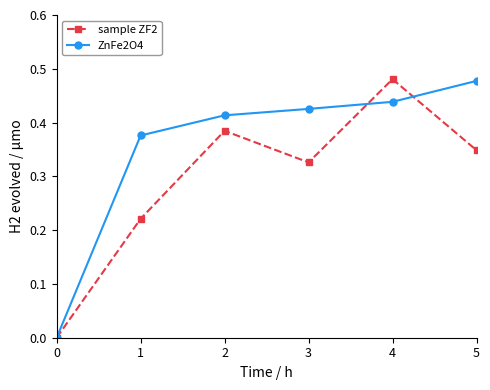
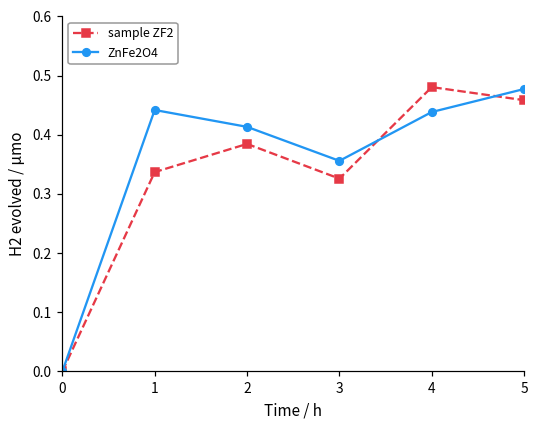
  {
    "sample ZF2": {
-     "1": 0.22,
+     "1": 0.34,
      "2": 0.38,
      "3": 0.33,
      "4": 0.48,
-     "5": 0.35
+     "5": 0.46
    },
    "ZnFe2O4": {
-     "1": 0.38,
+     "1": 0.44,
      "2": 0.41,
-     "3": 0.43,
+     "3": 0.36,
      "4": 0.44,
      "5": 0.48
    }
  }
